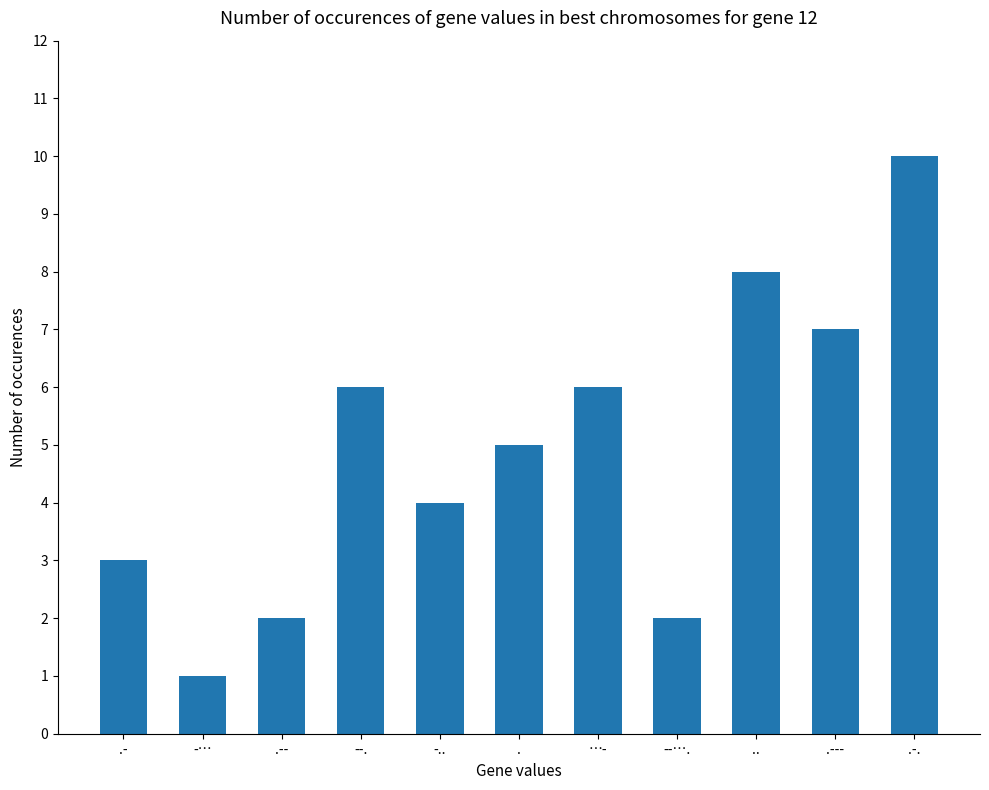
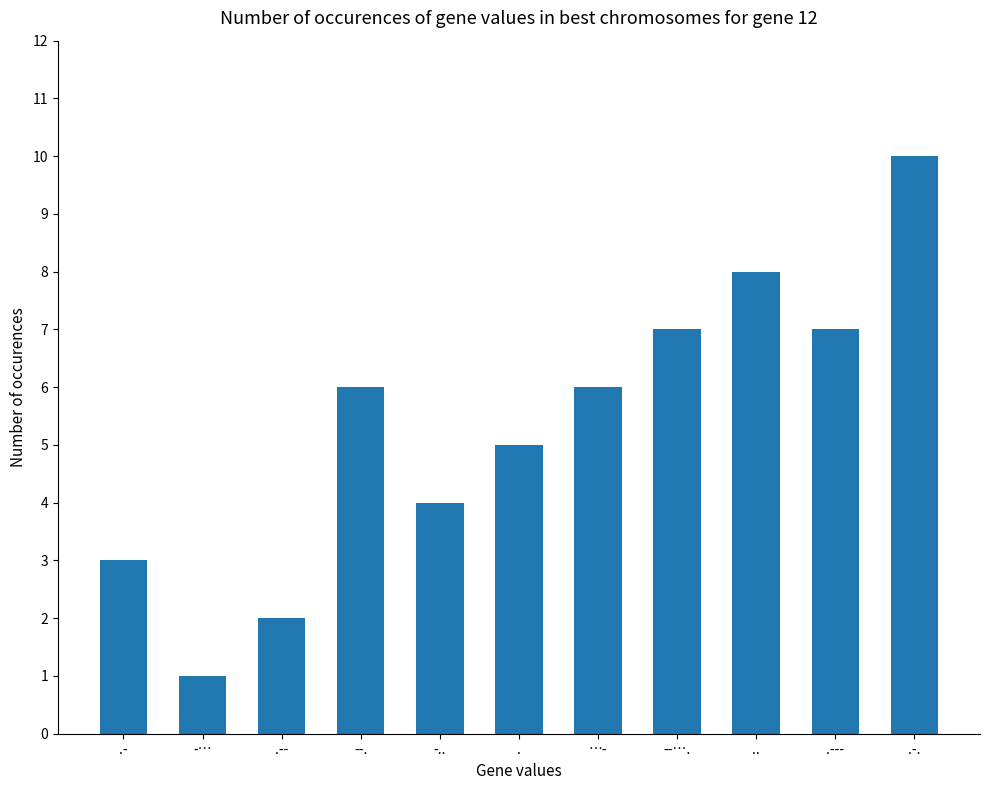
  {
    ".-": 3,
    "-…": 1,
    ".--": 2,
    "--.": 6,
    "-..": 4,
    ".": 5,
    "…-": 6,
-   "--….": 2,
+   "--….": 7,
    "..": 8,
    ".---": 7,
    ".-.": 10
  }
